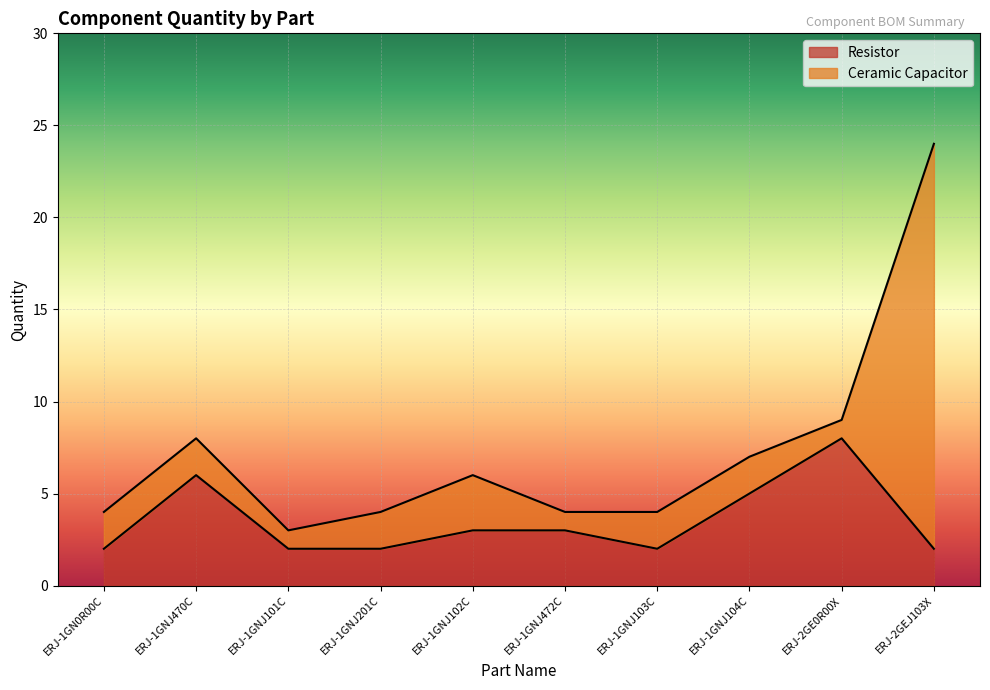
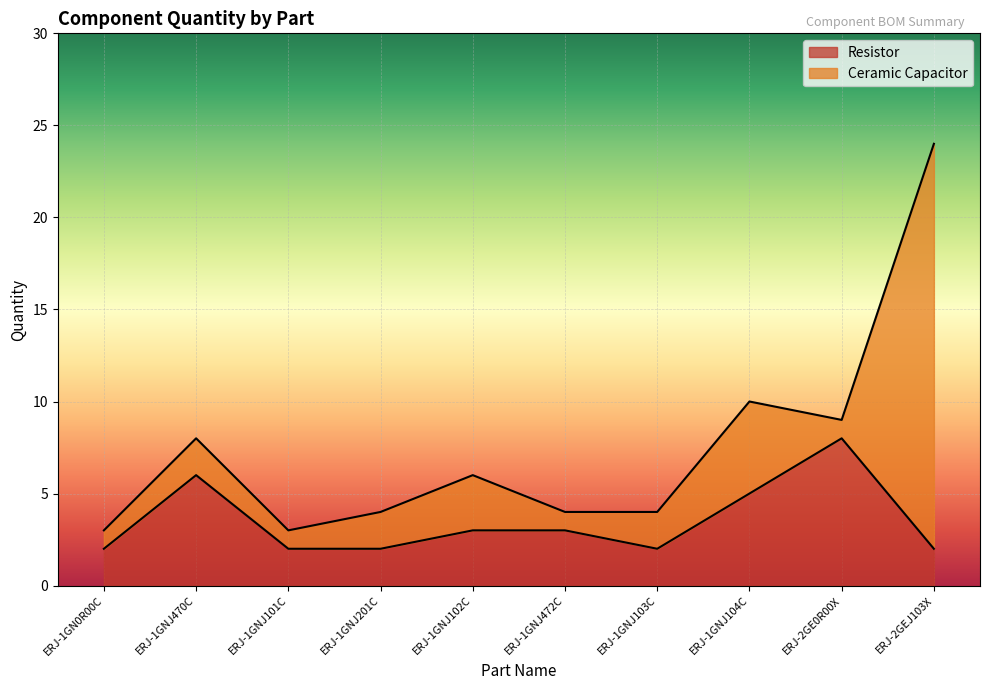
  {
    "Resistor": {
      "ERJ-1GN0R00C": 2,
      "ERJ-1GNJ470C": 6,
      "ERJ-1GNJ101C": 2,
      "ERJ-1GNJ201C": 2,
      "ERJ-1GNJ102C": 3,
      "ERJ-1GNJ472C": 3,
      "ERJ-1GNJ103C": 2,
      "ERJ-1GNJ104C": 5,
      "ERJ-2GE0R00X": 8,
      "ERJ-2GEJ103X": 2
    },
    "Ceramic Capacitor": {
-     "ERJ-1GN0R00C": 2,
+     "ERJ-1GN0R00C": 1,
      "ERJ-1GNJ470C": 2,
      "ERJ-1GNJ101C": 1,
      "ERJ-1GNJ201C": 2,
      "ERJ-1GNJ102C": 3,
      "ERJ-1GNJ472C": 1,
      "ERJ-1GNJ103C": 2,
-     "ERJ-1GNJ104C": 2,
+     "ERJ-1GNJ104C": 5,
      "ERJ-2GE0R00X": 1,
      "ERJ-2GEJ103X": 22
    }
  }
